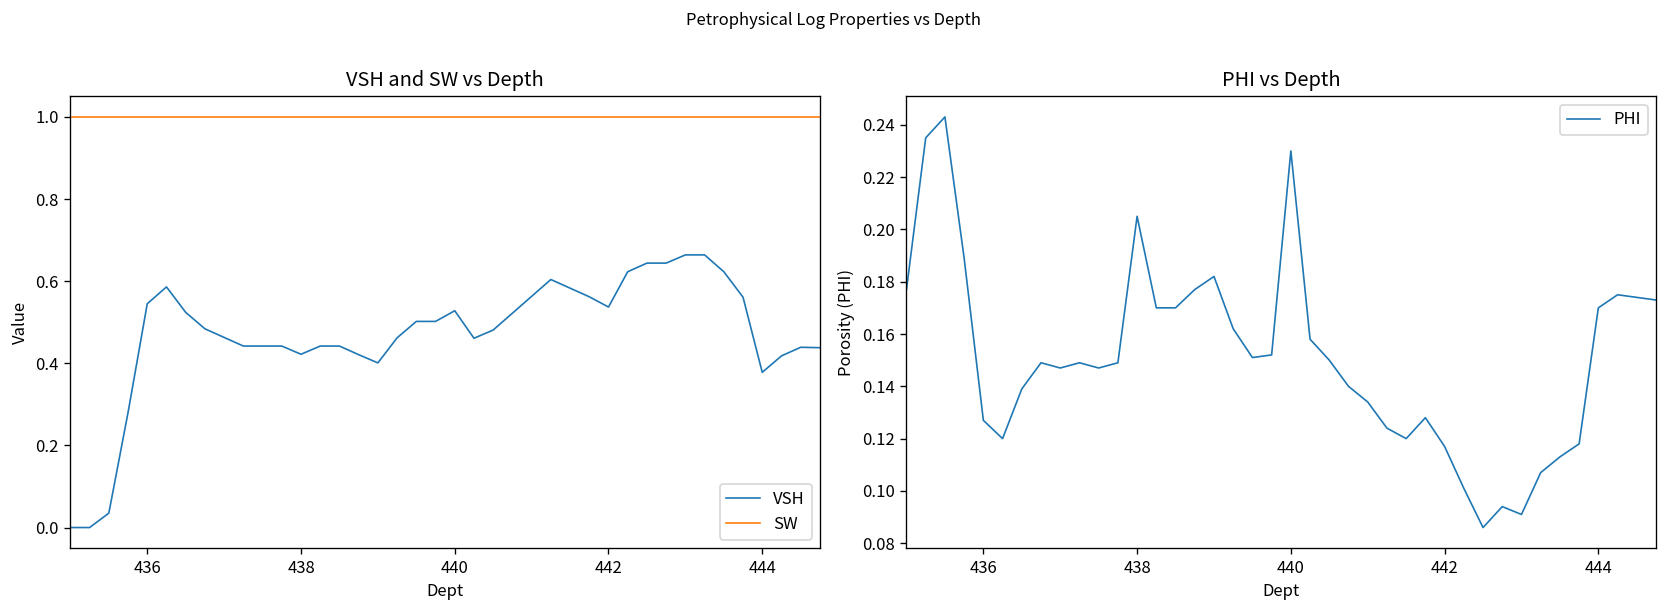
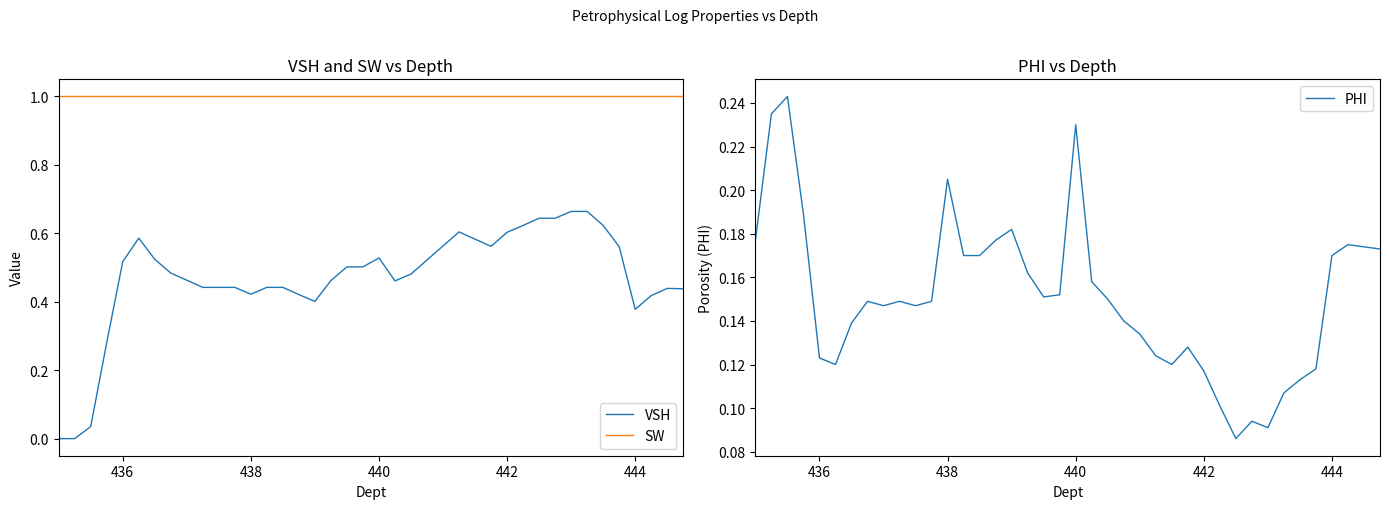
  {
    "VSH and SW vs Depth": {
      "VSH": {
-       "436": 0.55,
+       "436": 0.52,
        "438": 0.42,
        "440": 0.53,
-       "442": 0.54,
+       "442": 0.60,
        "444": 0.38
      },
      "SW": {
        "436": 1.00,
        "438": 1.00,
        "440": 1.00,
        "442": 1.00,
        "444": 1.00
      }
    },
    "PHI vs Depth": {
-     "436": 0.127,
+     "436": 0.123,
      "438": 0.205,
      "440": 0.230,
      "442": 0.117,
      "444": 0.170
    }
  }
